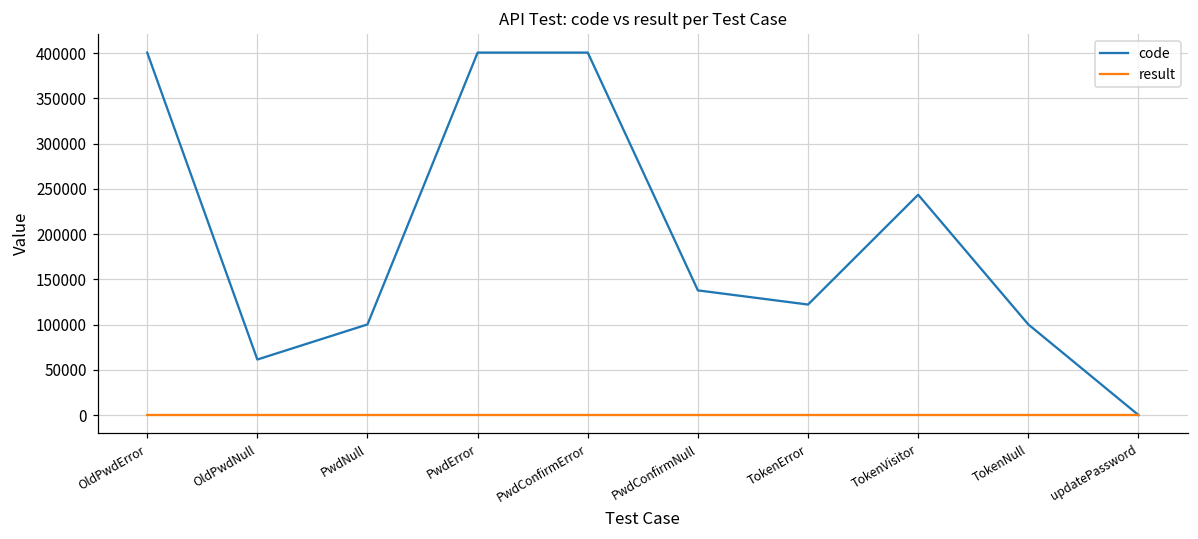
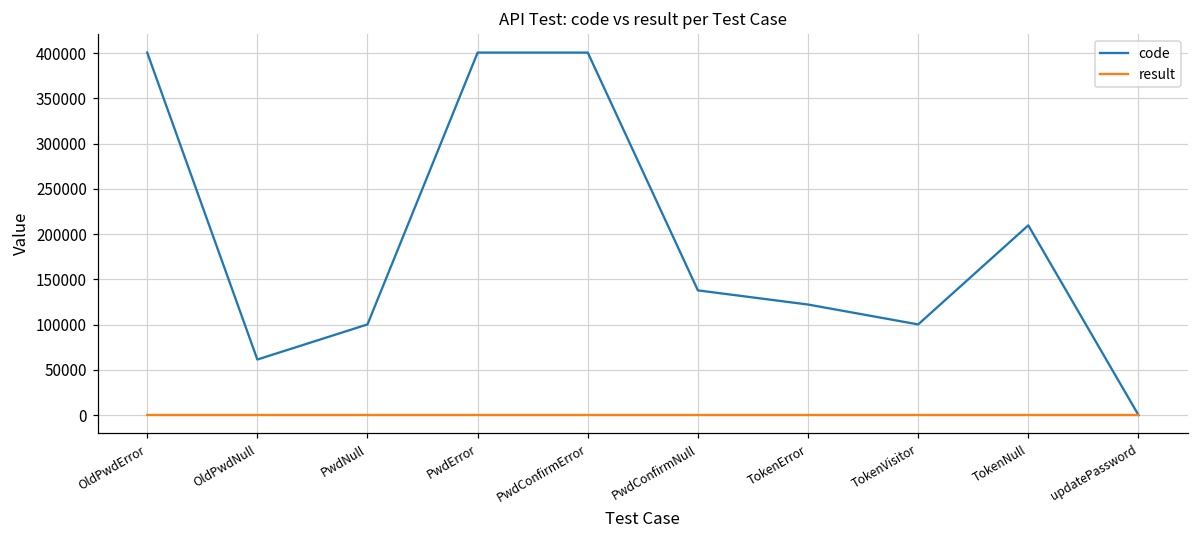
  {
    "code": {
      "OldPwdError": 400000,
      "OldPwdNull": 60000,
      "PwdNull": 100000,
      "PwdError": 400000,
      "PwdConfirmError": 400000,
      "PwdConfirmNull": 140000,
      "TokenError": 120000,
-     "TokenVisitor": 240000,
-     "TokenNull": 100000
+     "TokenVisitor": 100000,
+     "TokenNull": 210000
    },
    "result": {
      "OldPwdError": 0,
      "OldPwdNull": 0,
      "PwdNull": 0,
      "PwdError": 0,
      "PwdConfirmError": 0,
      "PwdConfirmNull": 0,
      "TokenError": 0,
      "TokenVisitor": 0,
      "TokenNull": 0
    }
  }
